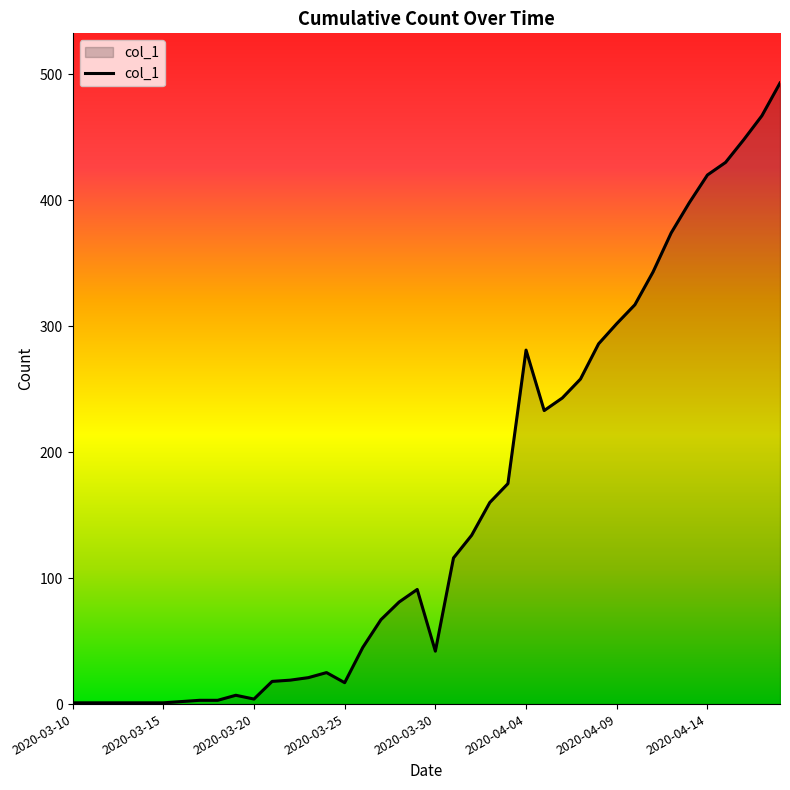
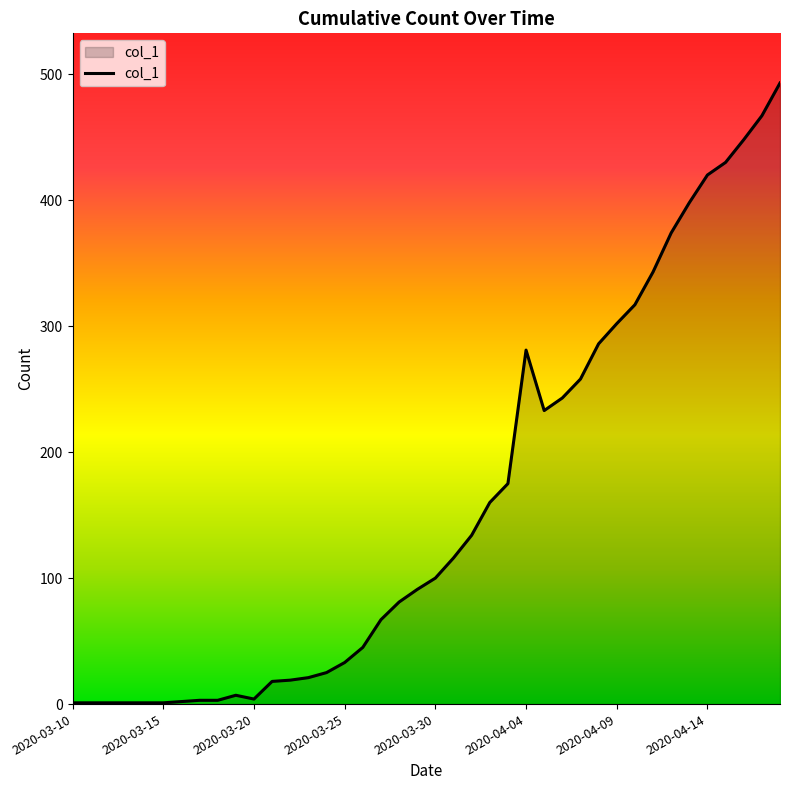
  {
    "2020-03-10": 1,
    "2020-03-15": 1,
    "2020-03-20": 4,
-   "2020-03-25": 17,
-   "2020-03-30": 42,
+   "2020-03-25": 33,
+   "2020-03-30": 100,
    "2020-04-04": 281,
    "2020-04-09": 302,
    "2020-04-14": 420
  }
